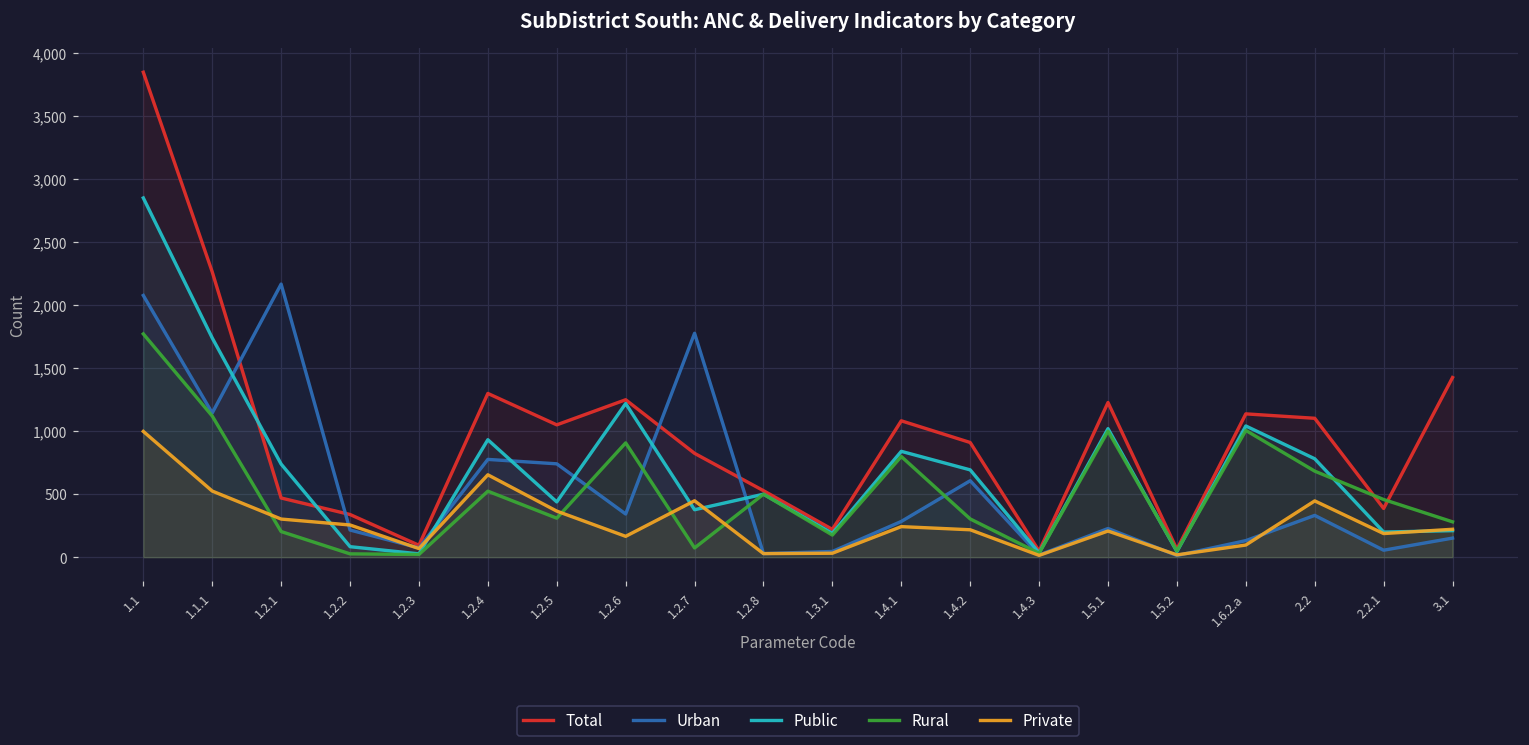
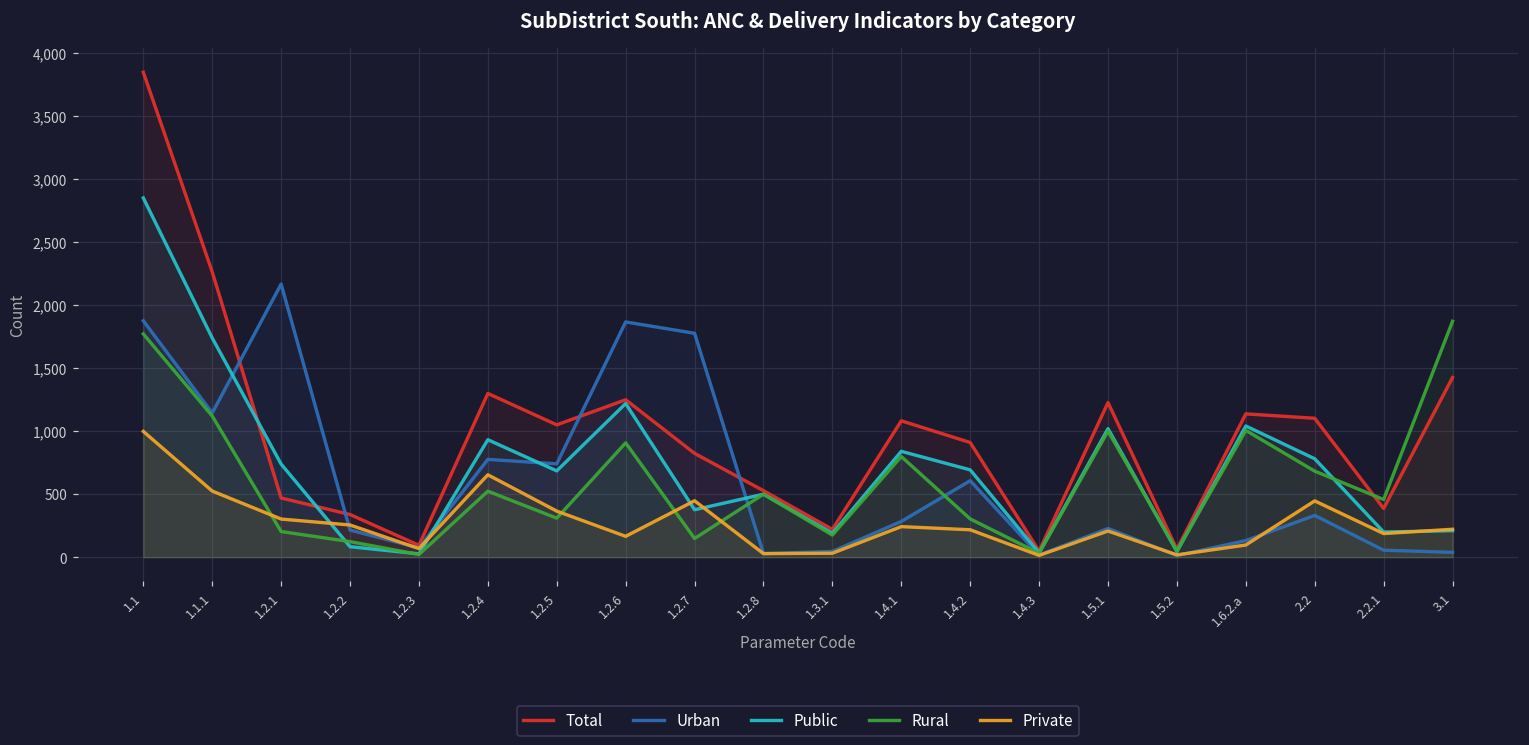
  {
    "Total": {
      "1.1": "3,850",
      "1.1.1": "2,260",
      "1.2.1": "470",
      "1.2.2": "340",
      "1.2.4": "1,300",
      "1.2.5": "1,050",
      "1.2.6": "1,250",
      "1.2.7": "820",
      "1.2.8": "530",
      "1.3.1": "220",
      "1.4.1": "1,080",
      "1.4.2": "910",
      "1.5.1": "1,230",
      "1.6.2.a": "1,140",
      "2.2": "1,100",
      "2.2.1": "390",
      "3.1": "1,420"
    },
    "Urban": {
-     "1.1": "2,080",
+     "1.1": "1,870",
      "1.1.1": "1,140",
      "1.2.1": "2,170",
      "1.2.2": "220",
      "1.2.4": "780",
      "1.2.5": "740",
-     "1.2.6": "340",
+     "1.2.6": "1,870",
      "1.2.7": "1,780",
      "1.4.1": "280",
      "1.4.2": "610",
      "1.6.2.a": "130",
      "2.2": "330",
      "2.2.1": "60",
-     "3.1": "150"
+     "3.1": "40"
    },
    "Public": {
      "1.1": "2,850",
      "1.1.1": "1,740",
      "1.2.1": "740",
      "1.2.2": "80",
      "1.2.4": "930",
-     "1.2.5": "440",
+     "1.2.5": "680",
      "1.2.6": "1,220",
      "1.2.7": "380",
      "1.4.1": "840",
      "1.4.2": "690",
      "1.6.2.a": "1,040",
      "2.2": "780"
    },
    "Rural": {
      "1.1": "1,770",
      "1.1.1": "1,120",
      "1.2.1": "200",
-     "1.2.2": "30",
+     "1.2.2": "120",
      "1.2.4": "520",
      "1.2.5": "310",
      "1.2.6": "910",
-     "1.2.7": "70",
+     "1.2.7": "150",
      "1.4.1": "800",
      "1.4.2": "300",
      "1.6.2.a": "1,010",
      "2.2": "680",
      "2.2.1": "460",
-     "3.1": "280"
+     "3.1": "1,870"
    },
    "Private": {
      "1.1": "1,000",
      "1.1.1": "520",
      "1.2.1": "300",
      "1.2.2": "260",
      "1.2.4": "650",
      "1.2.5": "370",
      "1.2.6": "170",
      "1.2.7": "450",
      "1.4.1": "240",
      "1.4.2": "220",
      "1.6.2.a": "100",
      "2.2": "450"
    }
  }
